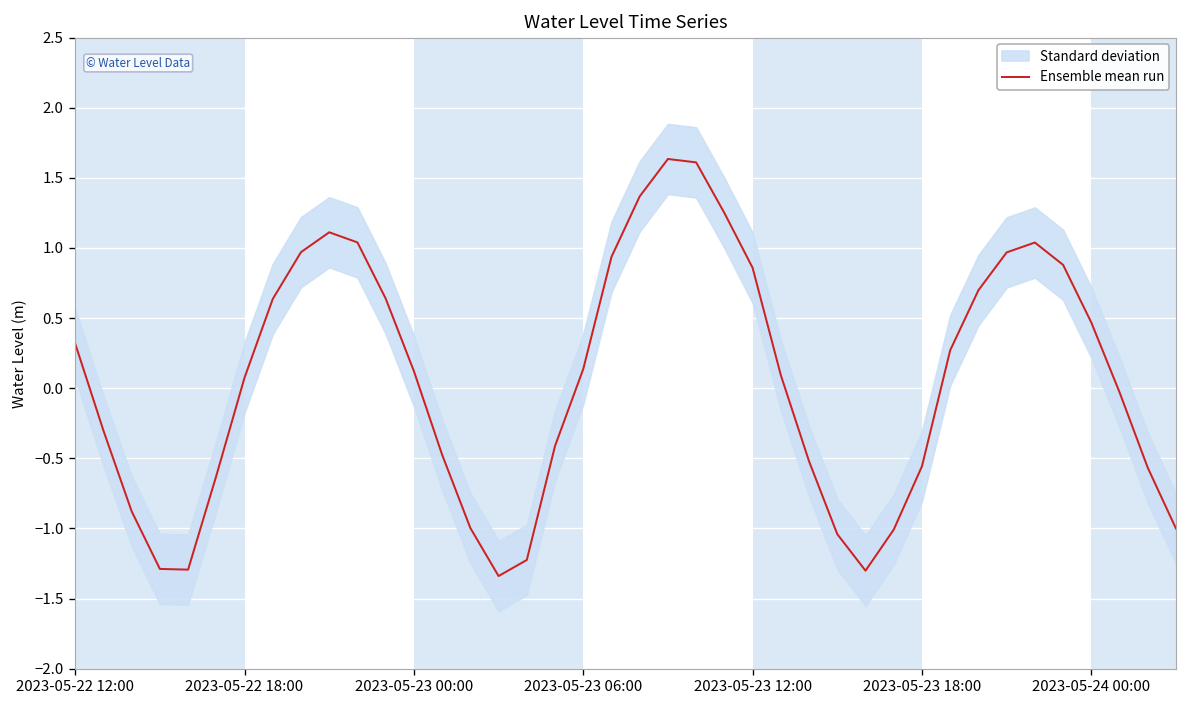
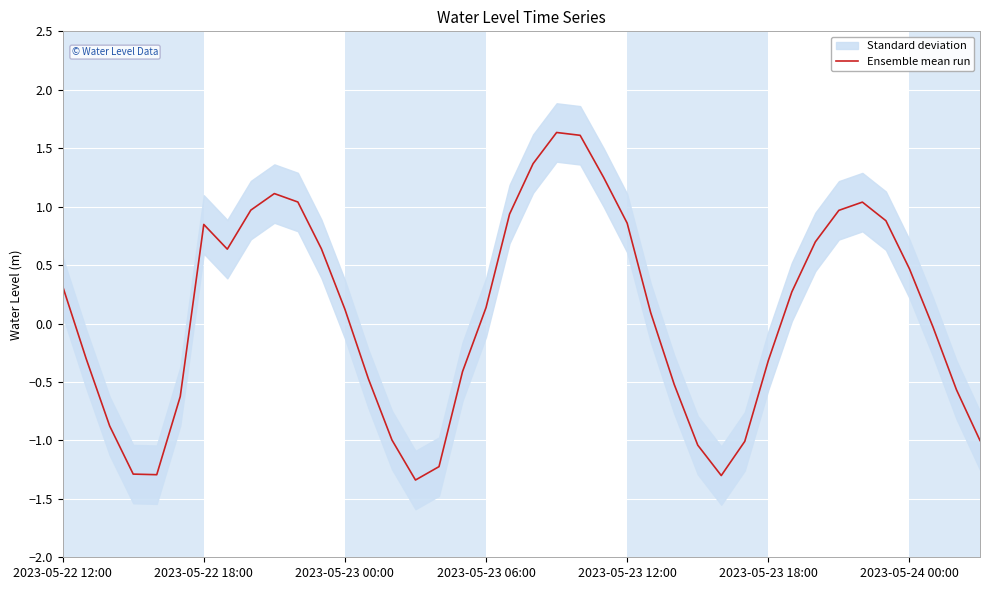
  {
    "Ensemble mean run": {
      "2023-05-22 12:00": 0.32,
-     "2023-05-22 18:00": 0.08,
+     "2023-05-22 18:00": 0.85,
      "2023-05-23 00:00": 0.12,
      "2023-05-23 06:00": 0.14,
      "2023-05-23 12:00": 0.86,
-     "2023-05-23 18:00": -0.56,
+     "2023-05-23 18:00": -0.32,
      "2023-05-24 00:00": 0.47
    }
  }
